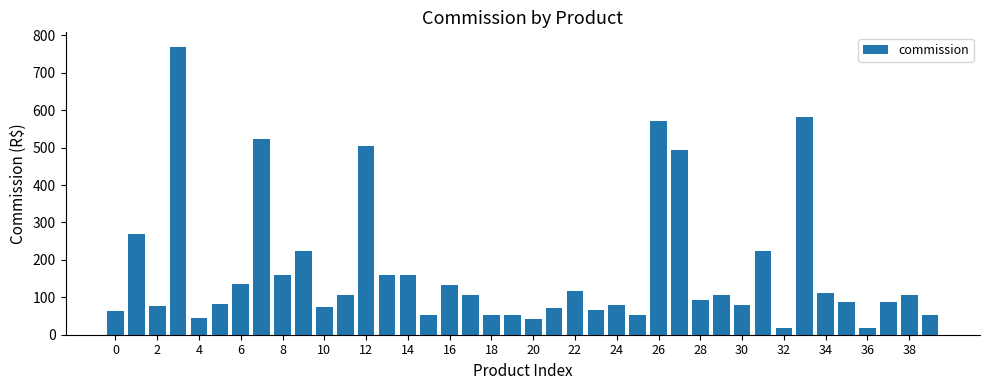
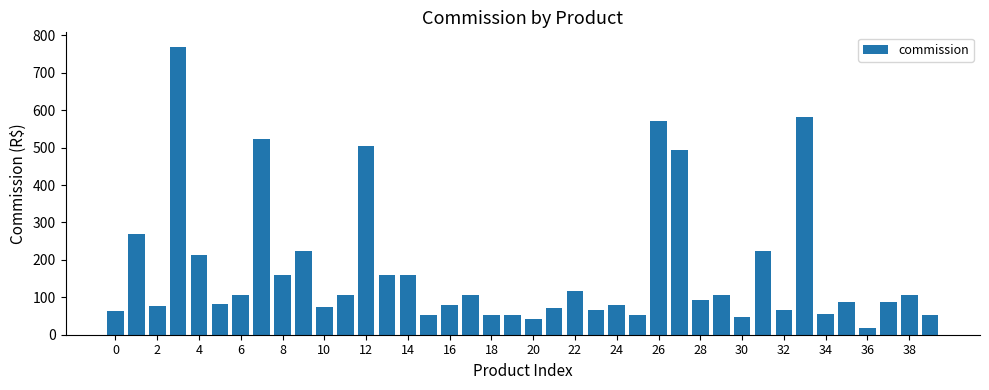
  {
    "0": 60,
    "2": 80,
-   "4": 50,
-   "6": 140,
+   "4": 210,
+   "6": 110,
    "8": 160,
    "10": 70,
    "12": 500,
    "14": 160,
-   "16": 130,
+   "16": 80,
    "18": 50,
    "20": 40,
    "22": 120,
    "24": 80,
    "26": 570,
    "28": 90,
-   "30": 80,
-   "32": 20,
-   "34": 110,
+   "30": 50,
+   "32": 70,
+   "34": 50,
    "36": 20,
    "38": 110
  }
